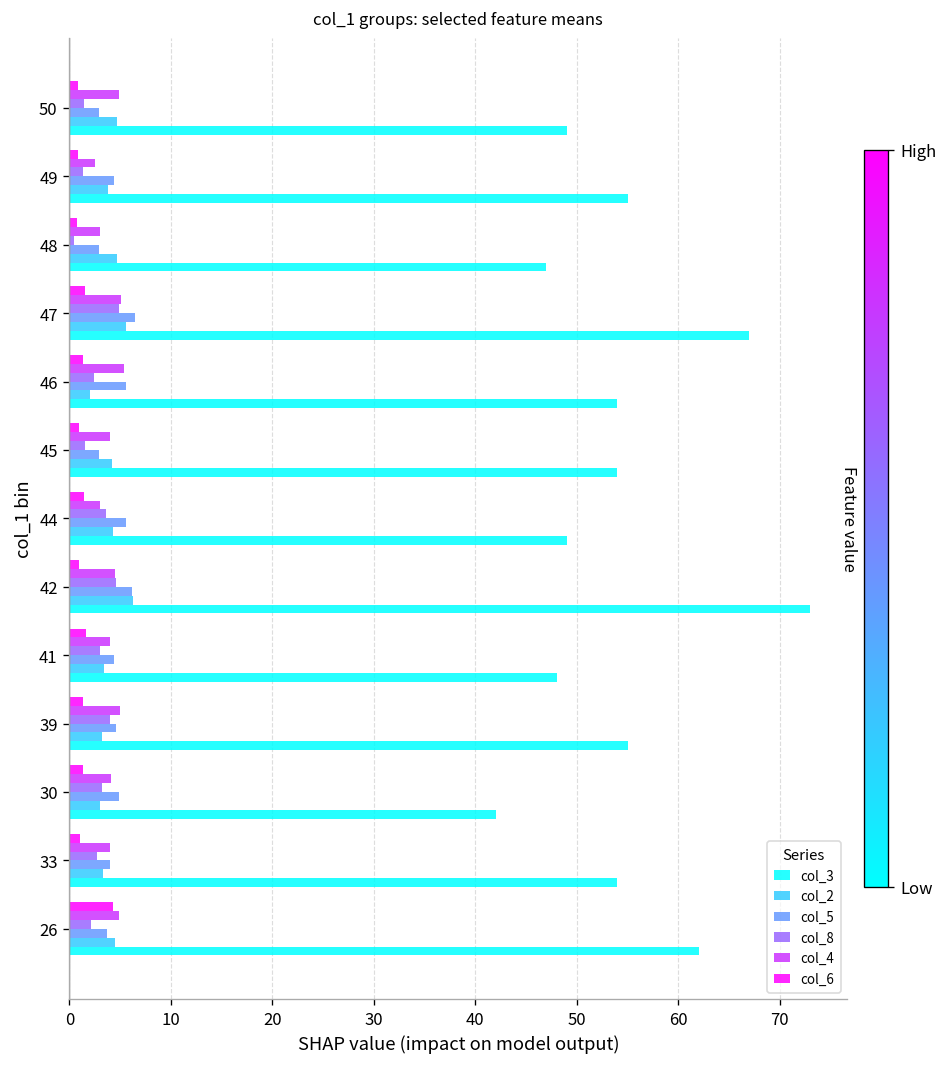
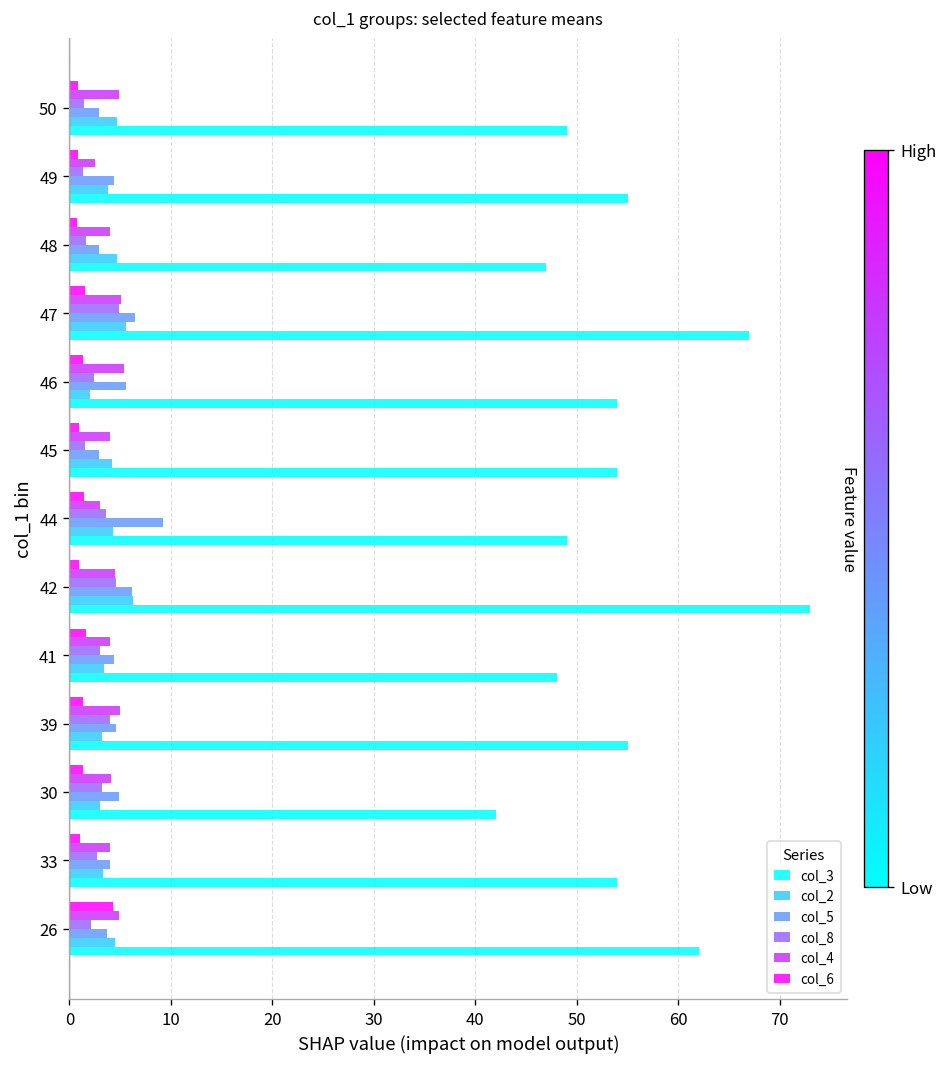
  {
    "col_3": {
      "50": 49,
      "49": 55,
      "48": 47,
      "47": 67,
      "46": 54,
      "45": 54,
      "44": 49,
      "42": 73,
      "41": 48,
      "39": 55,
      "30": 42,
      "33": 54,
      "26": 62
    },
    "col_2": {
      "50": 5,
      "49": 4,
      "48": 5,
      "47": 6,
      "46": 2,
      "45": 4,
      "44": 4,
      "42": 6,
      "41": 3,
      "39": 3,
      "30": 3,
      "33": 3,
      "26": 5
    },
    "col_5": {
      "50": 3,
      "49": 4,
      "48": 3,
      "47": 7,
      "46": 6,
      "45": 3,
-     "44": 6,
+     "44": 9,
      "42": 6,
      "41": 4,
      "39": 5,
      "30": 5,
      "33": 4,
      "26": 4
    },
    "col_8": {
      "50": 1,
      "49": 1,
-     "48": 1,
+     "48": 2,
      "47": 5,
      "46": 2,
      "45": 2,
      "44": 4,
      "42": 5,
      "41": 3,
      "39": 4,
      "30": 3,
      "33": 3,
      "26": 2
    },
    "col_4": {
      "50": 5,
      "49": 3,
-     "48": 3,
+     "48": 4,
      "47": 5,
      "46": 5,
      "45": 4,
      "44": 3,
      "42": 5,
      "41": 4,
      "39": 5,
      "30": 4,
      "33": 4,
      "26": 5
    },
    "col_6": {
      "50": 1,
      "49": 1,
      "48": 1,
      "47": 2,
      "46": 1,
      "45": 1,
      "44": 1,
      "42": 1,
      "41": 2,
      "39": 1,
      "30": 1,
      "33": 1,
      "26": 4
    }
  }
